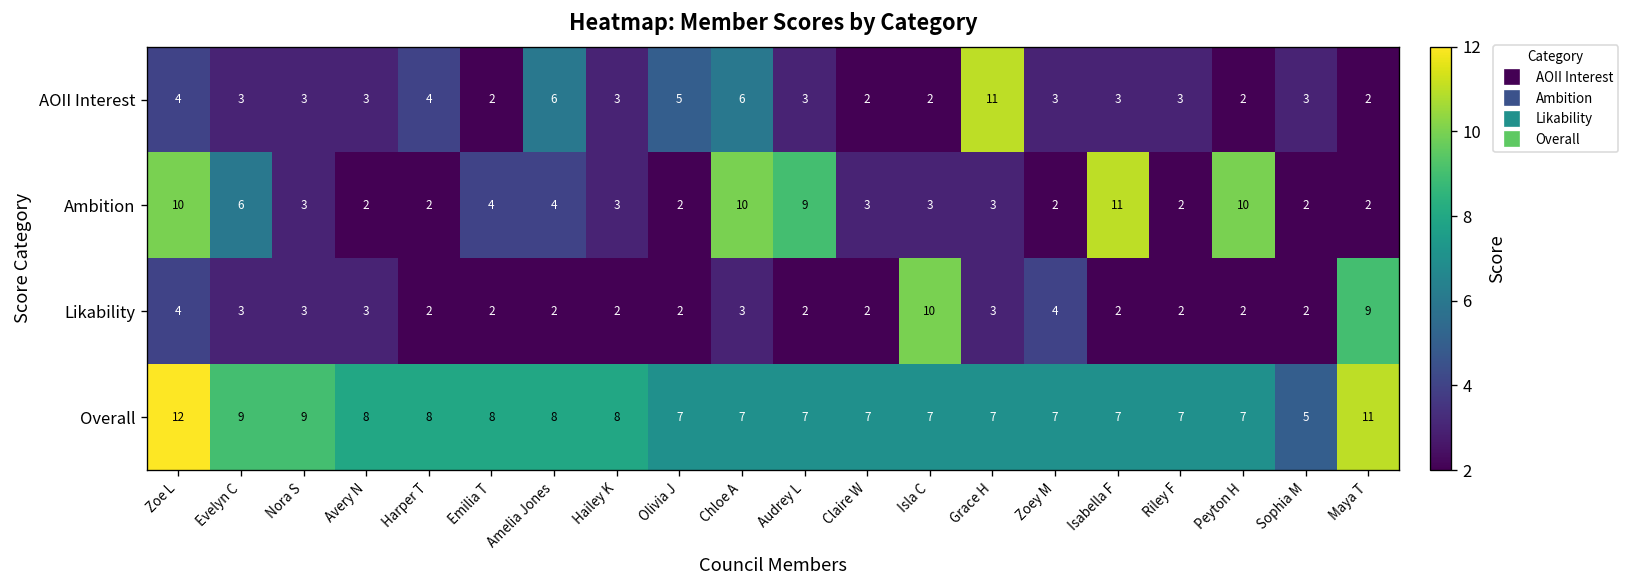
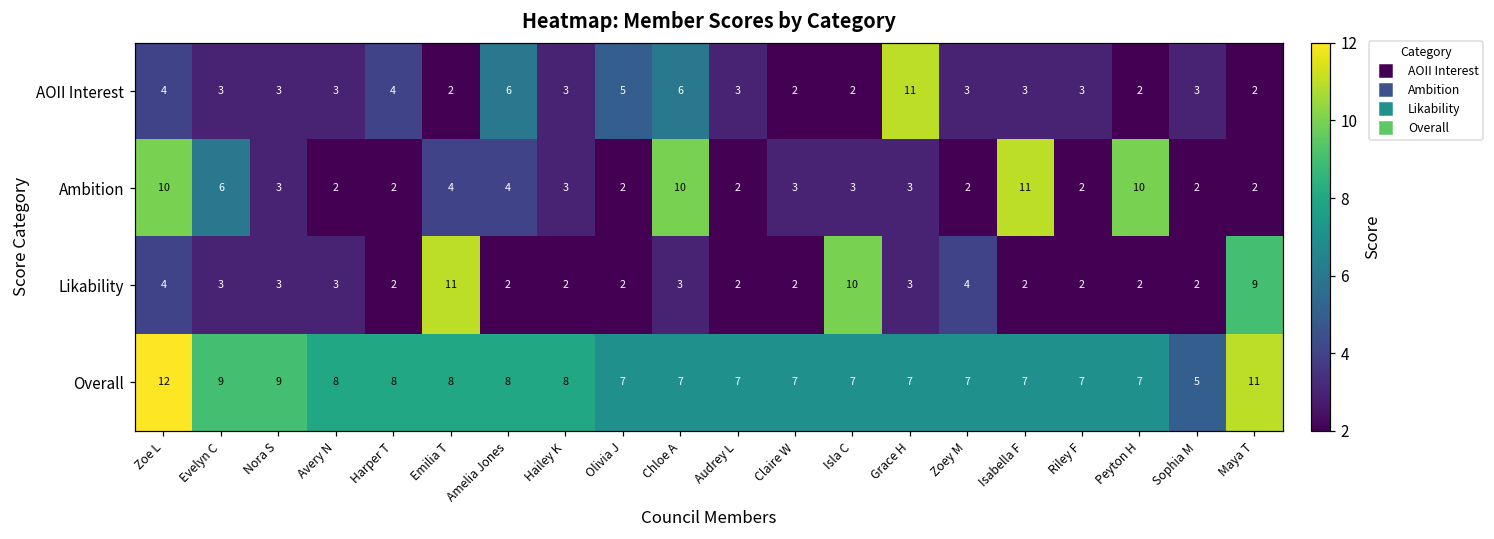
  {
    "AOII Interest": {
      "Zoe L": 4,
      "Evelyn C": 3,
      "Nora S": 3,
      "Avery N": 3,
      "Harper T": 4,
      "Emilia T": 2,
      "Amelia Jones": 6,
      "Hailey K": 3,
      "Olivia J": 5,
      "Chloe A": 6,
      "Audrey L": 3,
      "Claire W": 2,
      "Isla C": 2,
      "Grace H": 11,
      "Zoey M": 3,
      "Isabella F": 3,
      "Riley F": 3,
      "Peyton H": 2,
      "Sophia M": 3,
      "Maya T": 2
    },
    "Ambition": {
      "Zoe L": 10,
      "Evelyn C": 6,
      "Nora S": 3,
      "Avery N": 2,
      "Harper T": 2,
      "Emilia T": 4,
      "Amelia Jones": 4,
      "Hailey K": 3,
      "Olivia J": 2,
      "Chloe A": 10,
-     "Audrey L": 9,
+     "Audrey L": 2,
      "Claire W": 3,
      "Isla C": 3,
      "Grace H": 3,
      "Zoey M": 2,
      "Isabella F": 11,
      "Riley F": 2,
      "Peyton H": 10,
      "Sophia M": 2,
      "Maya T": 2
    },
    "Likability": {
      "Zoe L": 4,
      "Evelyn C": 3,
      "Nora S": 3,
      "Avery N": 3,
      "Harper T": 2,
-     "Emilia T": 2,
+     "Emilia T": 11,
      "Amelia Jones": 2,
      "Hailey K": 2,
      "Olivia J": 2,
      "Chloe A": 3,
      "Audrey L": 2,
      "Claire W": 2,
      "Isla C": 10,
      "Grace H": 3,
      "Zoey M": 4,
      "Isabella F": 2,
      "Riley F": 2,
      "Peyton H": 2,
      "Sophia M": 2,
      "Maya T": 9
    },
    "Overall": {
      "Zoe L": 12,
      "Evelyn C": 9,
      "Nora S": 9,
      "Avery N": 8,
      "Harper T": 8,
      "Emilia T": 8,
      "Amelia Jones": 8,
      "Hailey K": 8,
      "Olivia J": 7,
      "Chloe A": 7,
      "Audrey L": 7,
      "Claire W": 7,
      "Isla C": 7,
      "Grace H": 7,
      "Zoey M": 7,
      "Isabella F": 7,
      "Riley F": 7,
      "Peyton H": 7,
      "Sophia M": 5,
      "Maya T": 11
    }
  }
